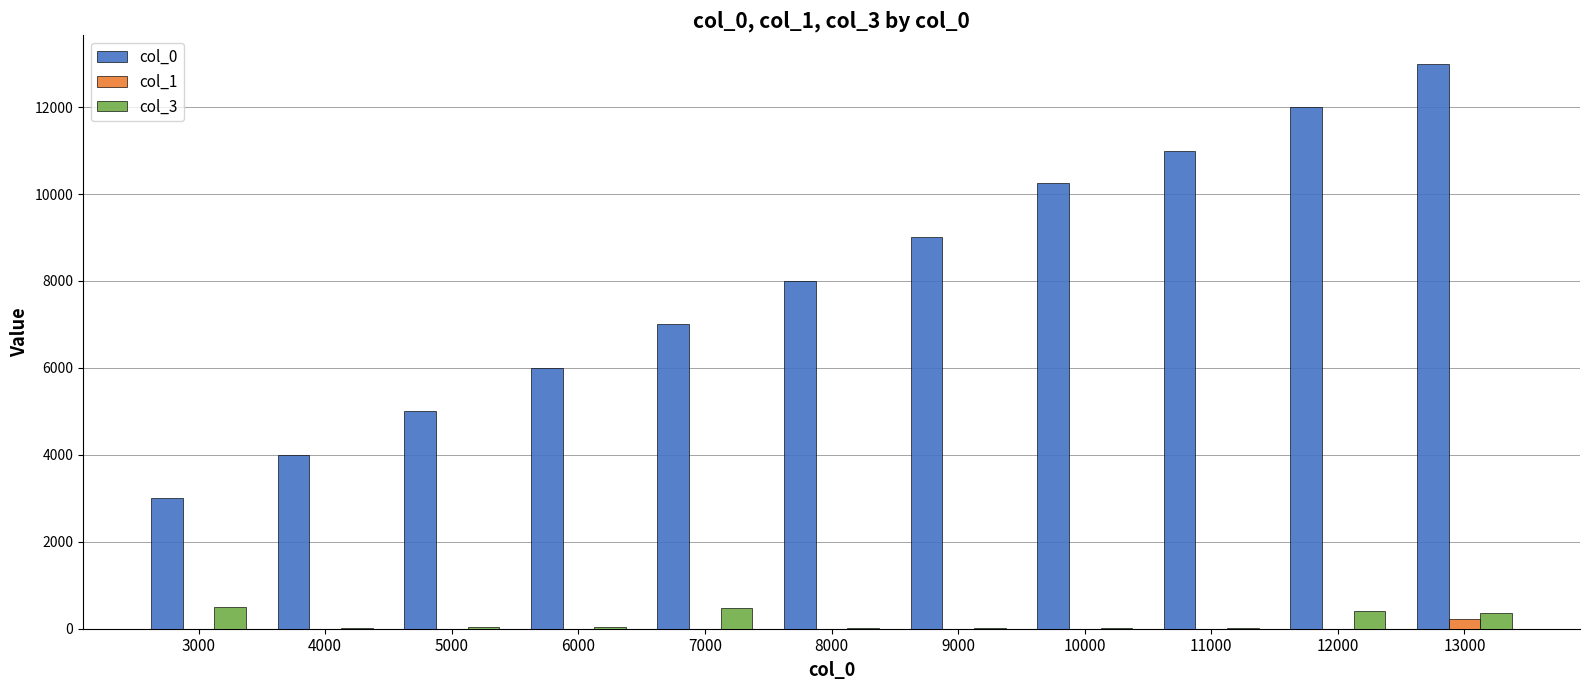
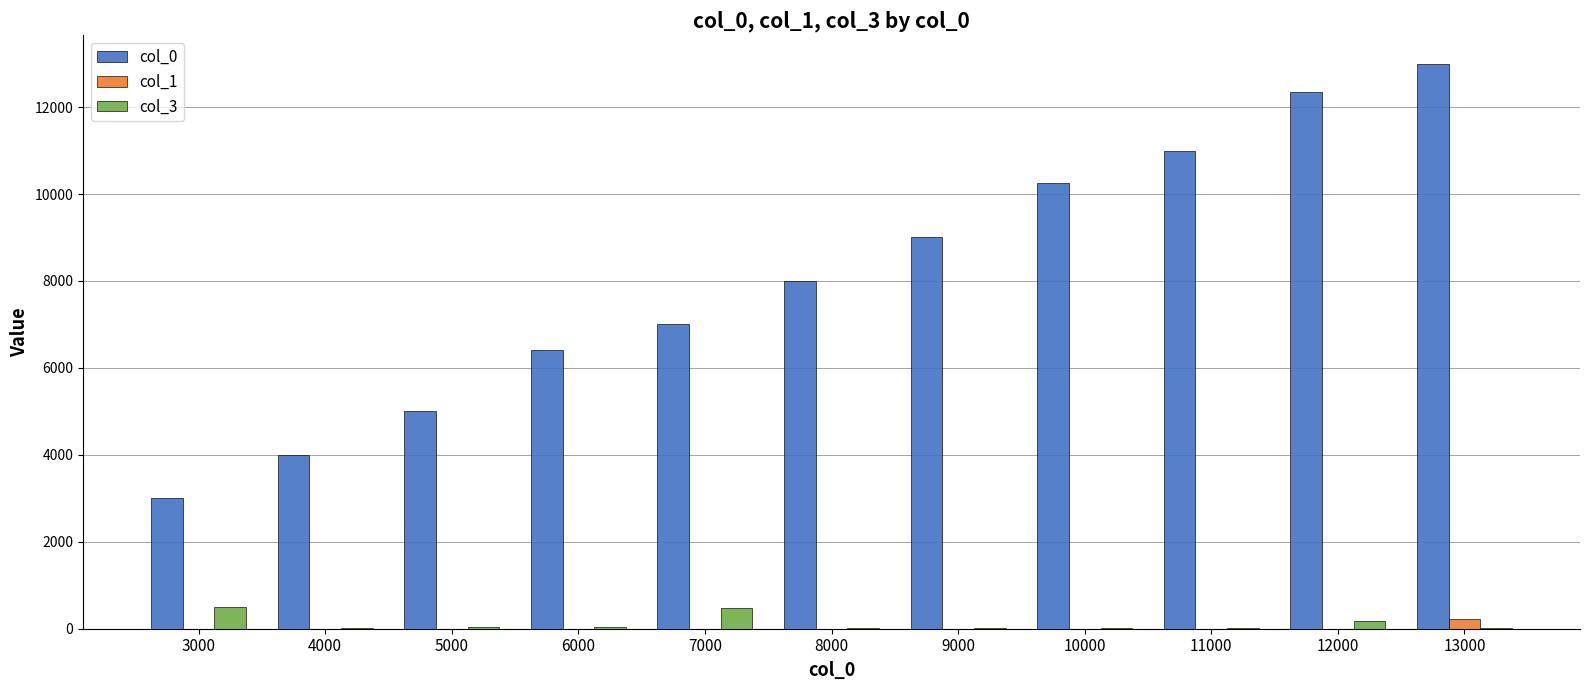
  {
    "col_0": {
      "3000": 3000,
      "4000": 4000,
      "5000": 5000,
-     "6000": 6000,
+     "6000": 6400,
      "7000": 7000,
      "8000": 8000,
      "9000": 9000,
      "10000": 10200,
      "11000": 11000,
-     "12000": 12000,
+     "12000": 12300,
      "13000": 13000
    },
    "col_1": {
      "13000": 200
    },
    "col_3": {
      "3000": 500,
      "7000": 500,
-     "12000": 400,
-     "13000": 400
+     "12000": 200,
+     "13000": 0
    }
  }
